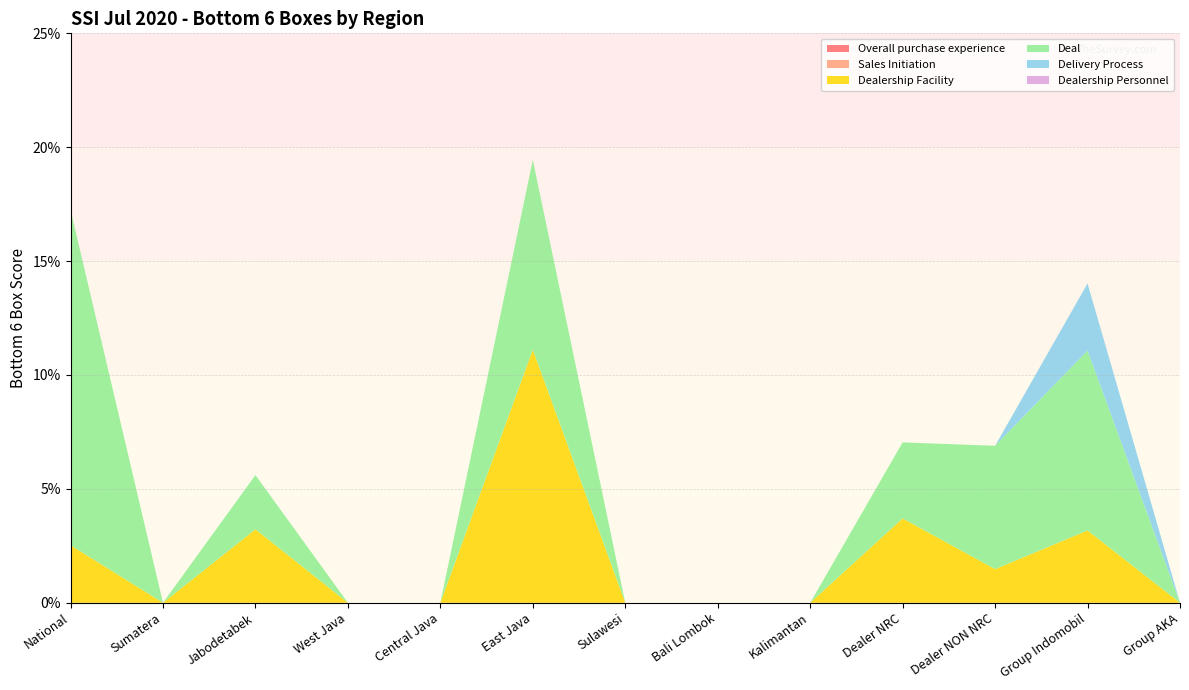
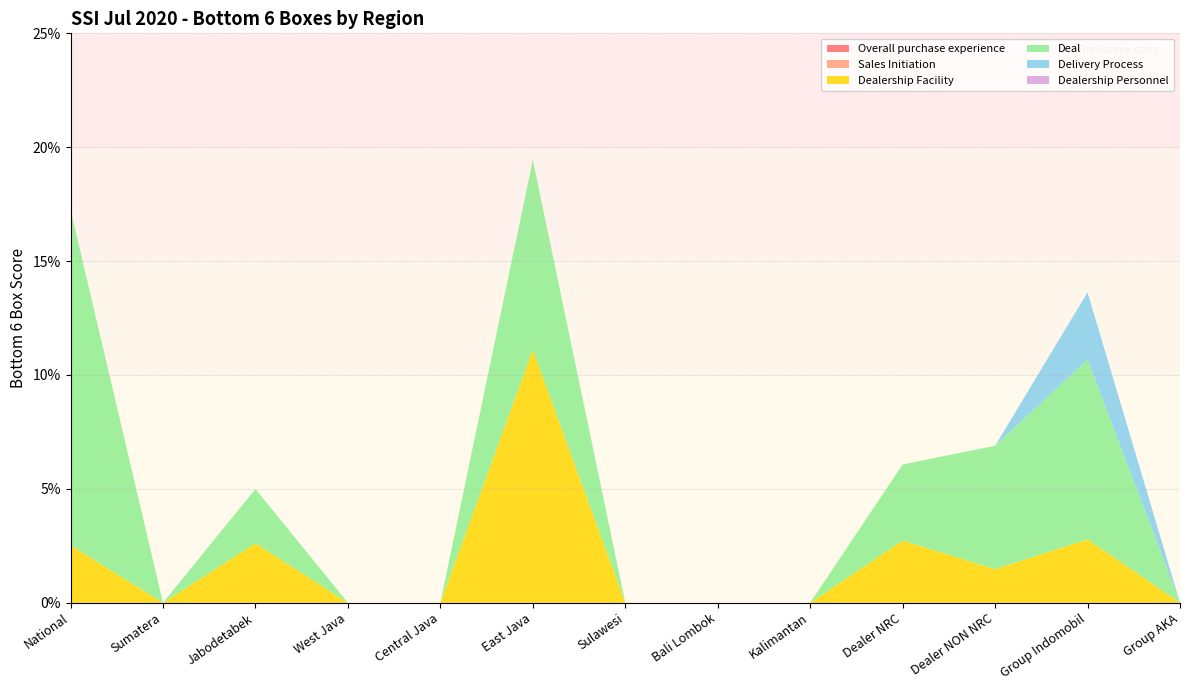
  {
    "Sales Initiation": {
      "National": "0.0%",
      "Jabodetabek": "0.0%",
      "East Java": "0.0%",
      "Dealer NRC": "0.0%",
      "Dealer NON NRC": "0.0%",
      "Group Indomobil": "0.0%"
    },
    "Dealership Facility": {
      "National": "2.5%",
-     "Jabodetabek": "3.2%",
+     "Jabodetabek": "2.6%",
      "East Java": "11.1%",
-     "Dealer NRC": "3.7%",
+     "Dealer NRC": "2.7%",
      "Dealer NON NRC": "1.5%",
-     "Group Indomobil": "3.2%"
+     "Group Indomobil": "2.8%"
    },
    "Deal": {
      "Group Indomobil": "7.9%"
    }
  }
